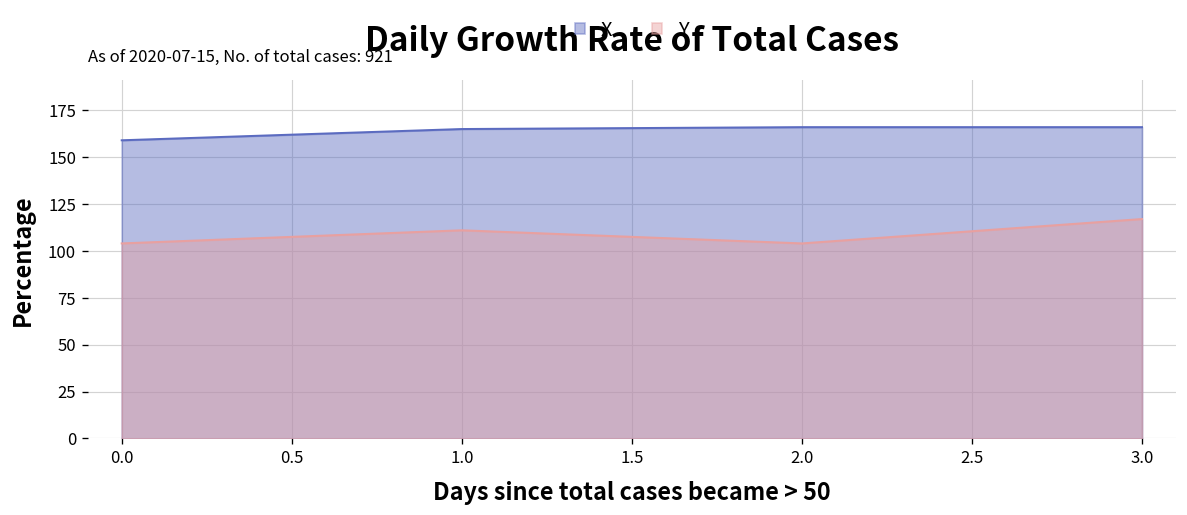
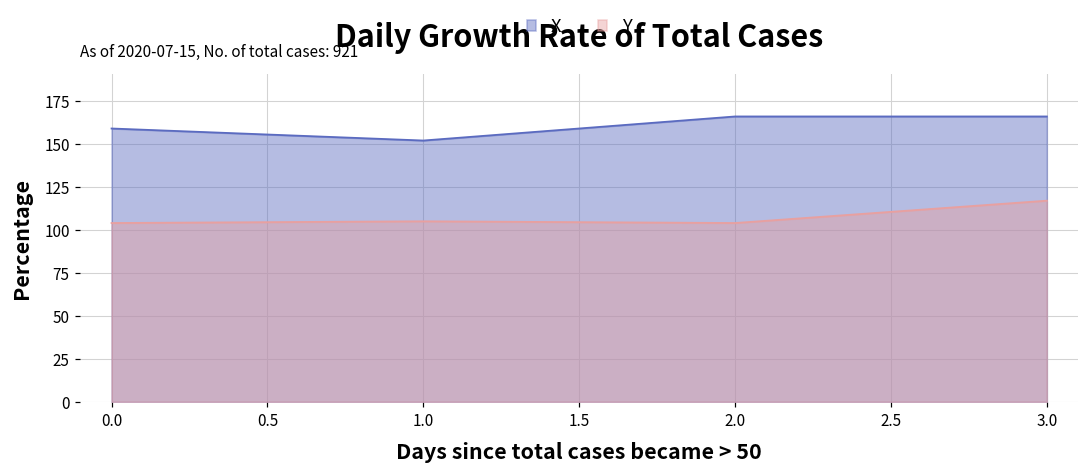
  {
    "X": {
      "0.0": 159,
-     "1.0": 165,
+     "1.0": 152,
      "2.0": 166,
      "3.0": 166
    },
    "Y": {
      "0.0": 104,
-     "1.0": 111,
+     "1.0": 105,
      "2.0": 104,
      "3.0": 117
    }
  }
